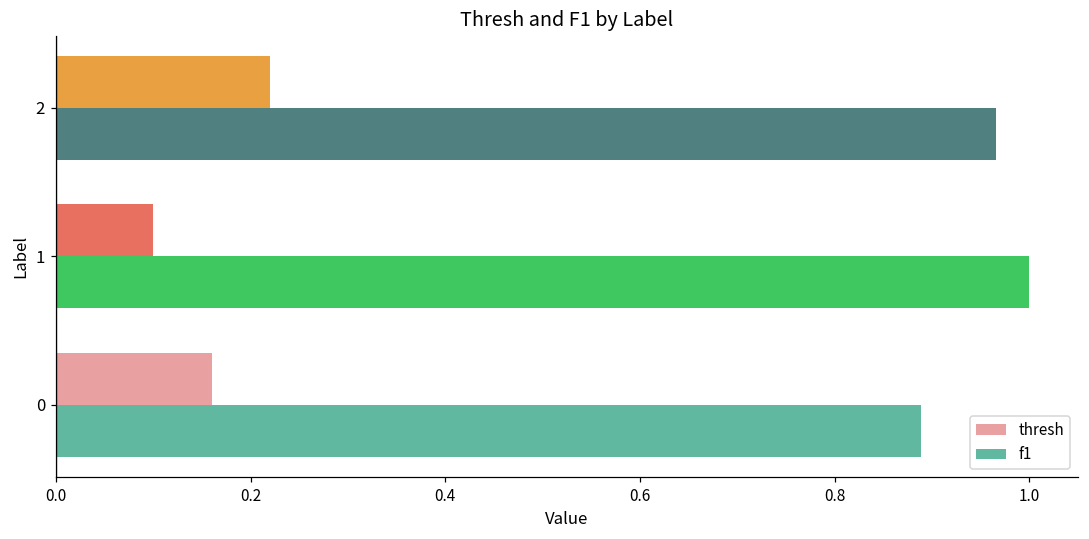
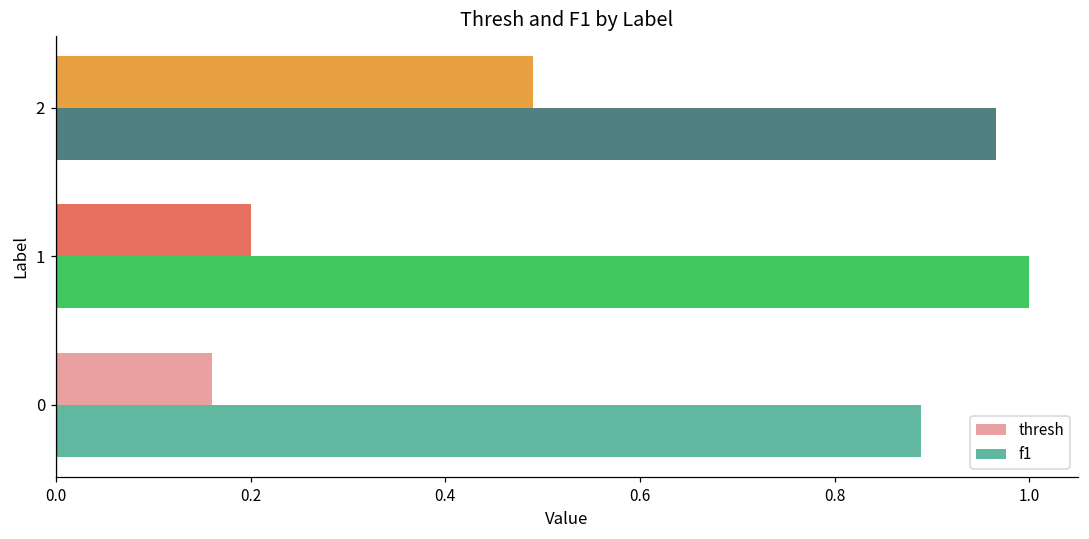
  {
    "thresh": {
-     "2": 0.22,
-     "1": 0.1,
+     "2": 0.49,
+     "1": 0.2,
      "0": 0.16
    },
    "f1": {
      "2": 0.97,
      "1": 1.00,
      "0": 0.89
    }
  }
